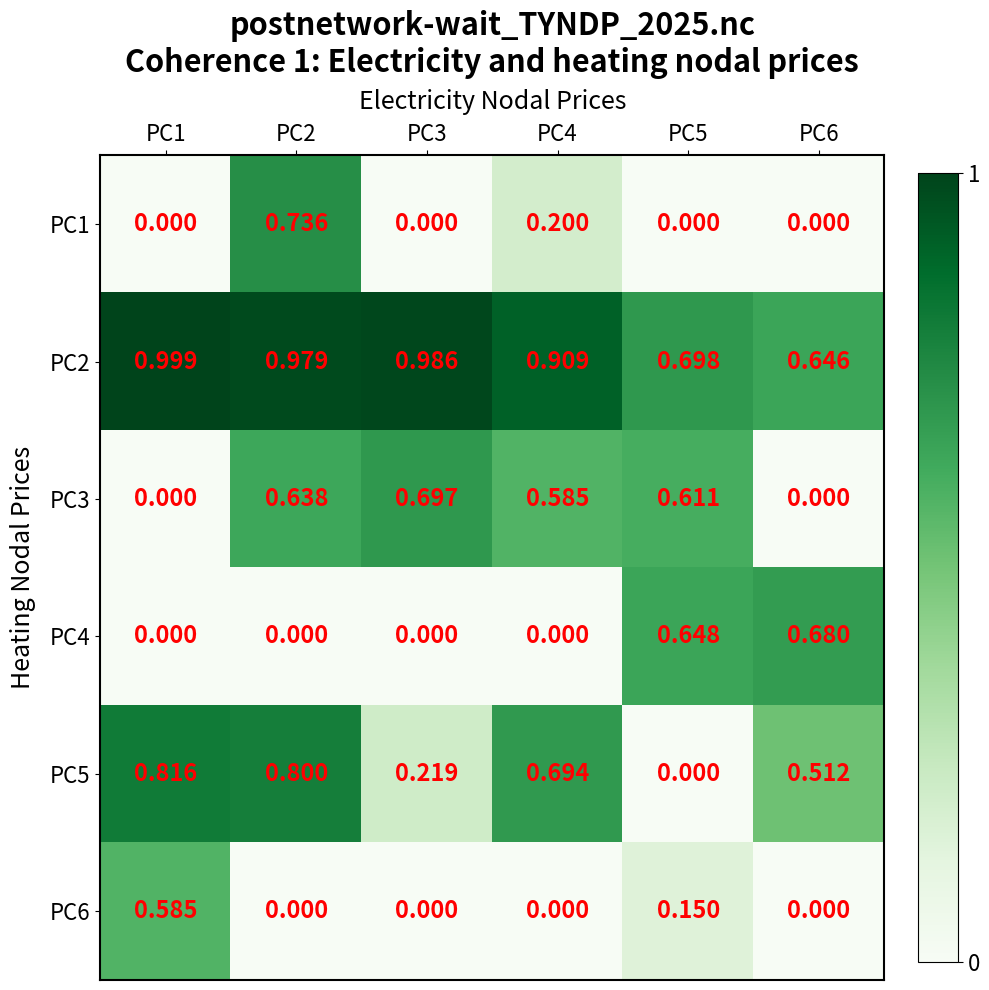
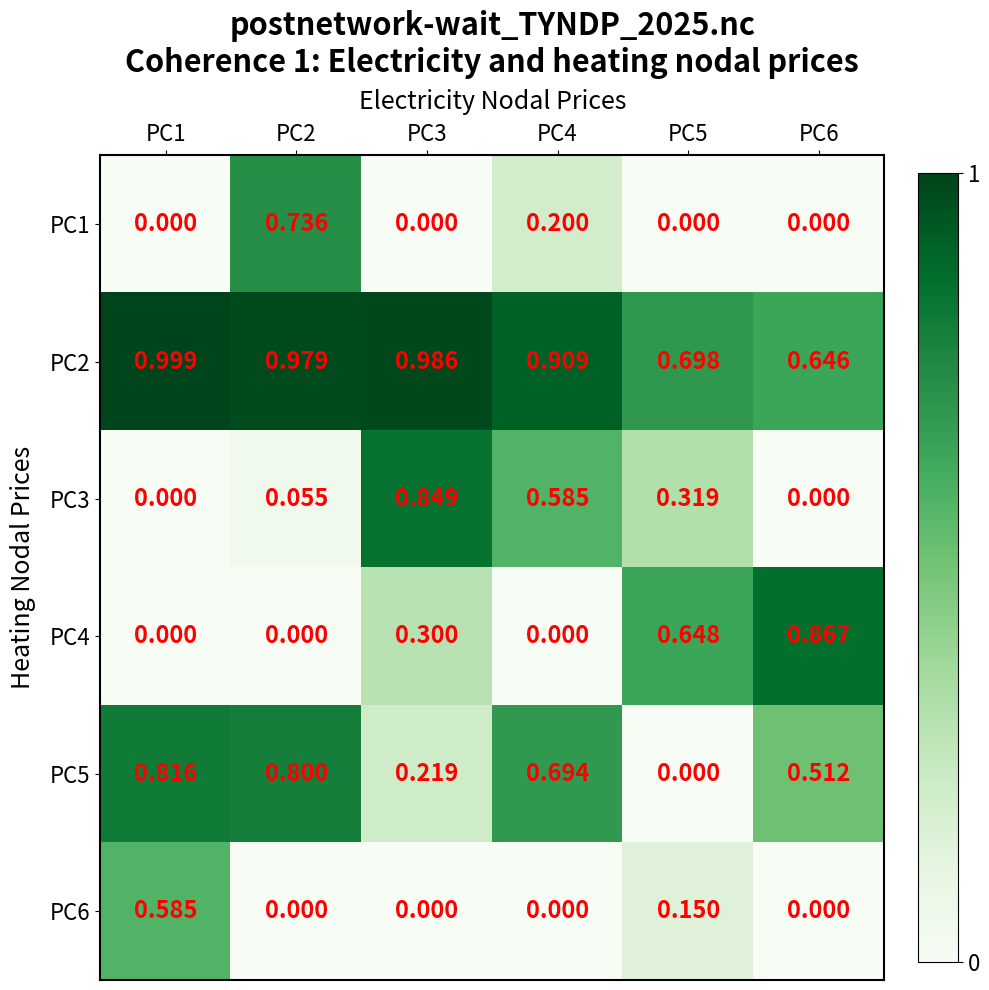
  {
    "PC1": {
      "PC1": 0.000,
      "PC2": 0.736,
      "PC3": 0.000,
      "PC4": 0.200,
      "PC5": 0.000,
      "PC6": 0.000
    },
    "PC2": {
      "PC1": 0.999,
      "PC2": 0.979,
      "PC3": 0.986,
      "PC4": 0.909,
      "PC5": 0.698,
      "PC6": 0.646
    },
    "PC3": {
      "PC1": 0.000,
-     "PC2": 0.638,
-     "PC3": 0.697,
+     "PC2": 0.055,
+     "PC3": 0.849,
      "PC4": 0.585,
-     "PC5": 0.611,
+     "PC5": 0.319,
      "PC6": 0.000
    },
    "PC4": {
      "PC1": 0.000,
      "PC2": 0.000,
-     "PC3": 0.000,
+     "PC3": 0.300,
      "PC4": 0.000,
      "PC5": 0.648,
-     "PC6": 0.680
+     "PC6": 0.867
    },
    "PC5": {
      "PC1": 0.816,
      "PC2": 0.800,
      "PC3": 0.219,
      "PC4": 0.694,
      "PC5": 0.000,
      "PC6": 0.512
    },
    "PC6": {
      "PC1": 0.585,
      "PC2": 0.000,
      "PC3": 0.000,
      "PC4": 0.000,
      "PC5": 0.150,
      "PC6": 0.000
    }
  }
